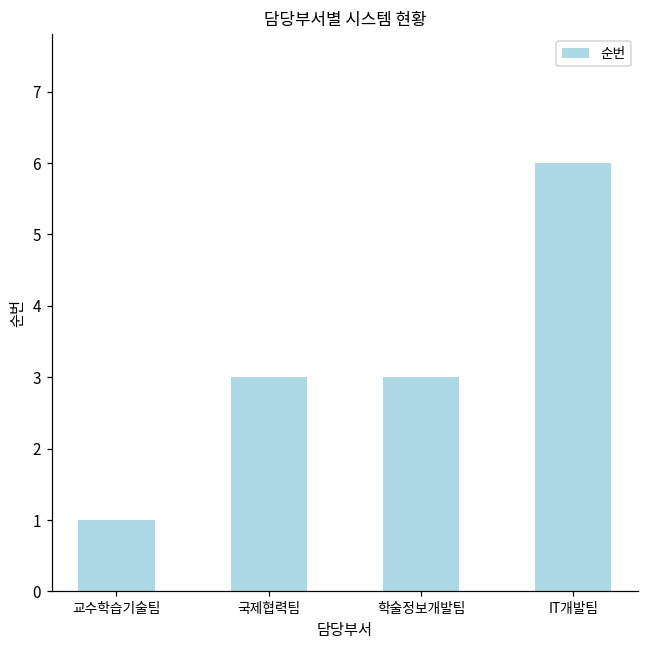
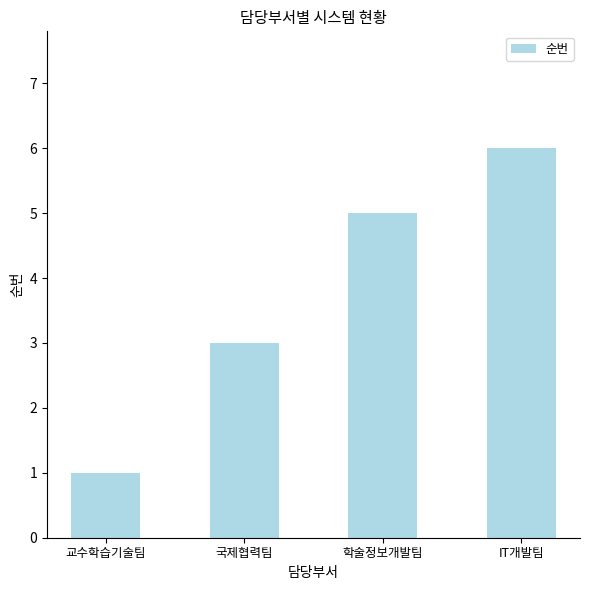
  {
    "교수학습기술팀": 1,
    "국제협력팀": 3,
-   "학술정보개발팀": 3,
+   "학술정보개발팀": 5,
    "IT개발팀": 6
  }
